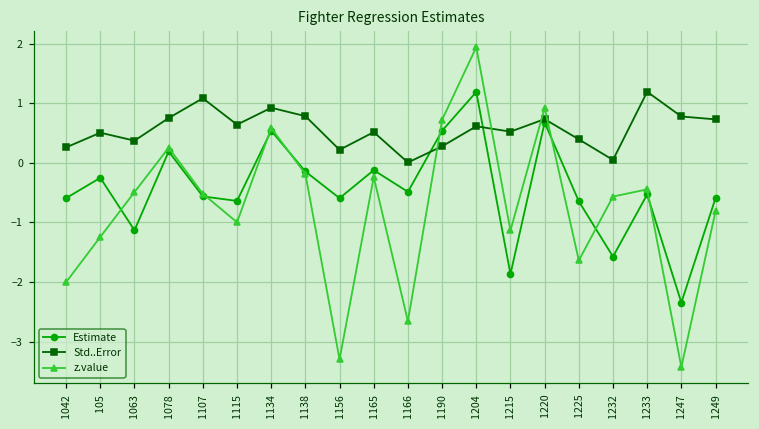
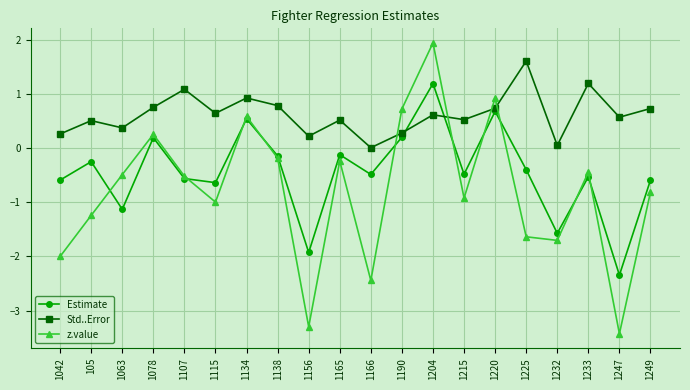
  {
    "Estimate": {
      "1042": -0.6,
      "105": -0.3,
      "1063": -1.1,
      "1078": 0.2,
      "1115": -0.6,
-     "1156": -0.6,
+     "1156": -1.9,
      "1165": -0.1,
      "1166": -0.5,
-     "1190": 0.5,
+     "1190": 0.2,
      "1204": 1.2,
-     "1215": -1.9,
+     "1215": -0.5,
      "1220": 0.7,
-     "1225": -0.6,
+     "1225": -0.4,
      "1232": -1.6,
      "1233": -0.5,
      "1247": -2.3,
      "1249": -0.6
    },
    "Std..Error": {
      "1042": 0.3,
      "105": 0.5,
      "1063": 0.4,
      "1078": 0.8,
      "1107": 1.1,
      "1115": 0.6,
      "1134": 0.9,
      "1138": 0.8,
      "1156": 0.2,
      "1165": 0.5,
      "1166": 0.0,
      "1190": 0.3,
      "1204": 0.6,
      "1215": 0.5,
      "1220": 0.7,
-     "1225": 0.4,
+     "1225": 1.6,
      "1232": 0.0,
      "1233": 1.2,
-     "1247": 0.8,
+     "1247": 0.6,
      "1249": 0.7
    },
    "z.value": {
      "1042": -2.0,
      "105": -1.2,
      "1063": -0.5,
      "1078": 0.3,
      "1115": -1.0,
      "1156": -3.3,
      "1165": -0.2,
-     "1166": -2.7,
+     "1166": -2.4,
      "1190": 0.7,
      "1204": 1.9,
-     "1215": -1.1,
+     "1215": -0.9,
      "1220": 0.9,
      "1225": -1.6,
-     "1232": -0.6,
+     "1232": -1.7,
      "1233": -0.4,
      "1247": -3.4,
      "1249": -0.8
    }
  }
